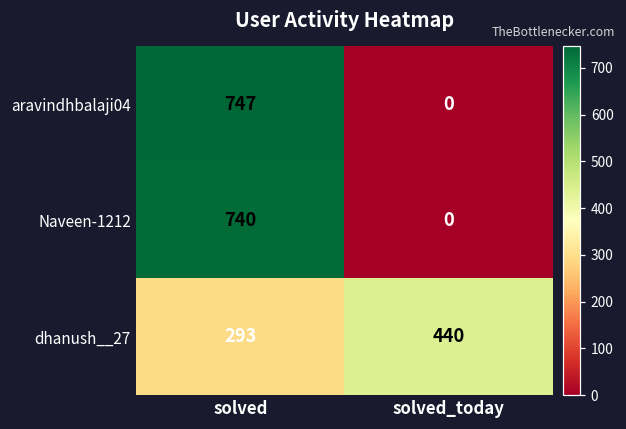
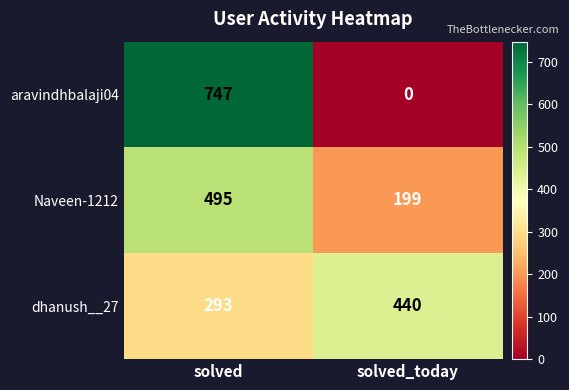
  {
    "aravindhbalaji04": {
      "solved": 747,
      "solved_today": 0
    },
    "Naveen-1212": {
-     "solved": 740,
-     "solved_today": 0
+     "solved": 495,
+     "solved_today": 199
    },
    "dhanush__27": {
      "solved": 293,
      "solved_today": 440
    }
  }
